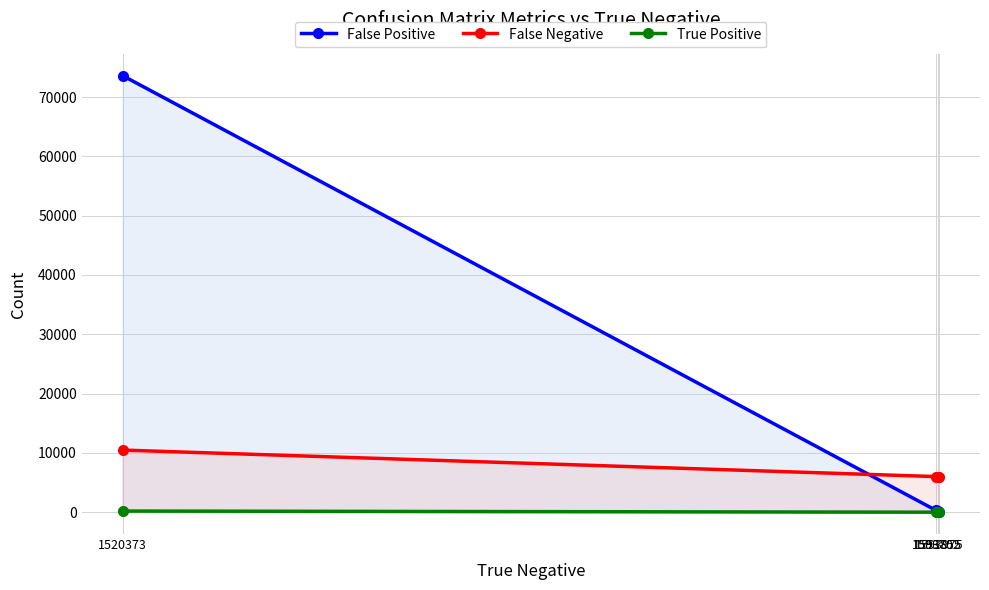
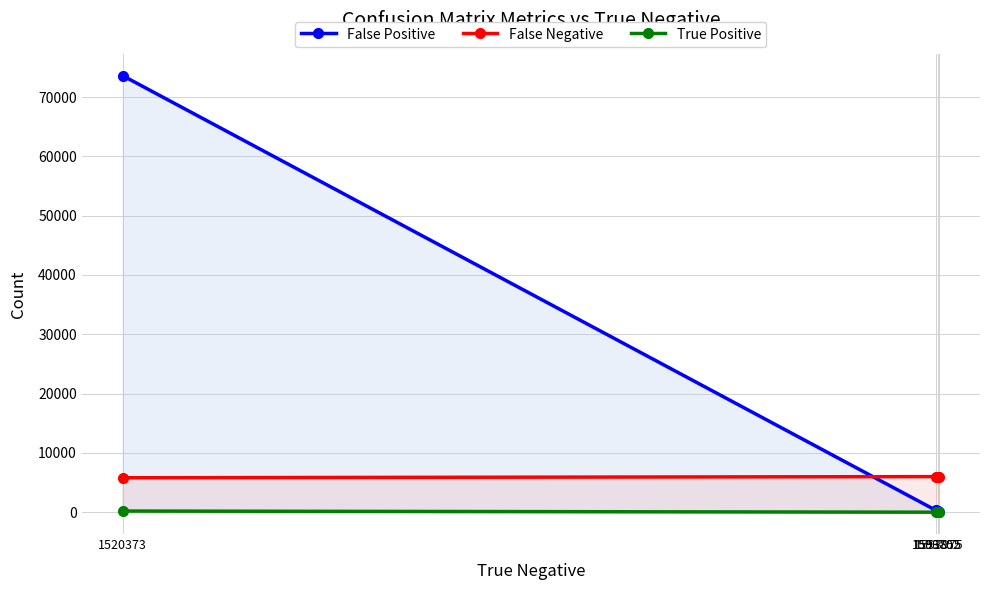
  {
    "False Positive": {
      "1520373": 74000
    },
    "False Negative": {
-     "1520373": 10000
+     "1520373": 6000
    },
    "True Positive": {
      "1520373": 0
    }
  }
